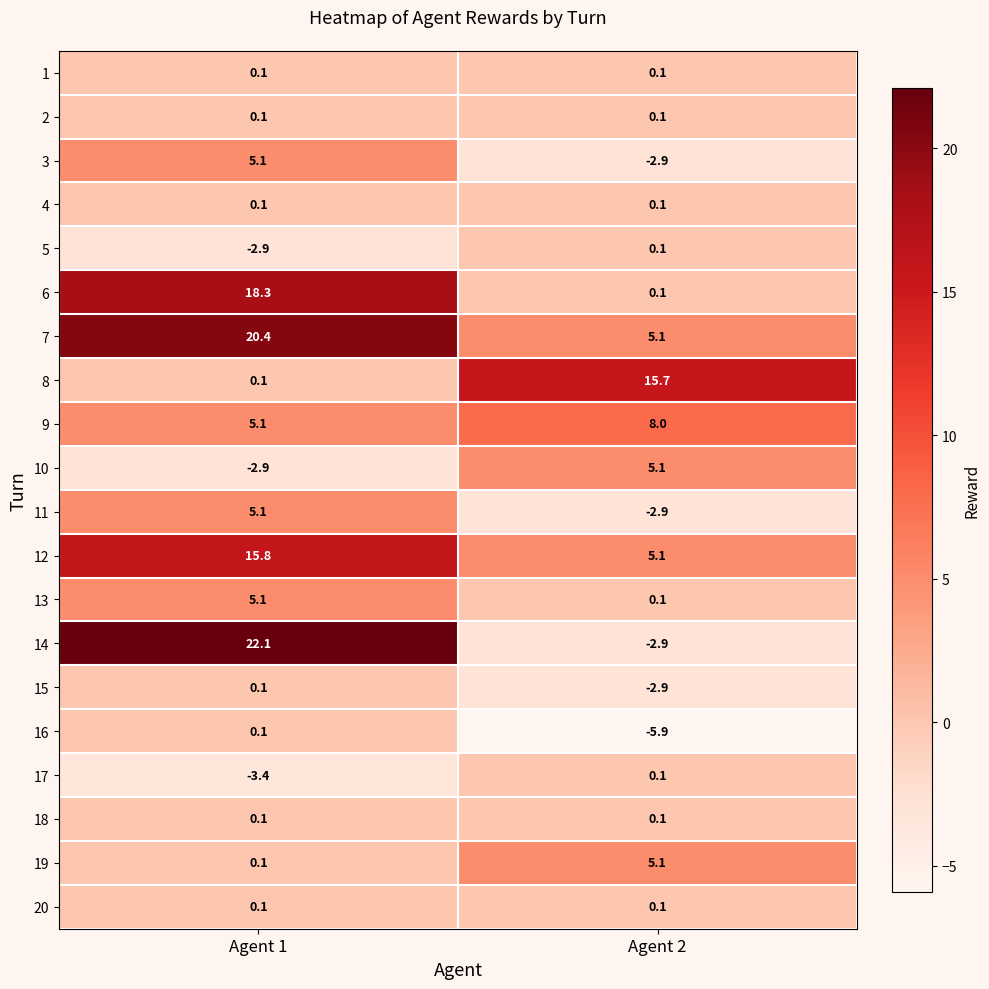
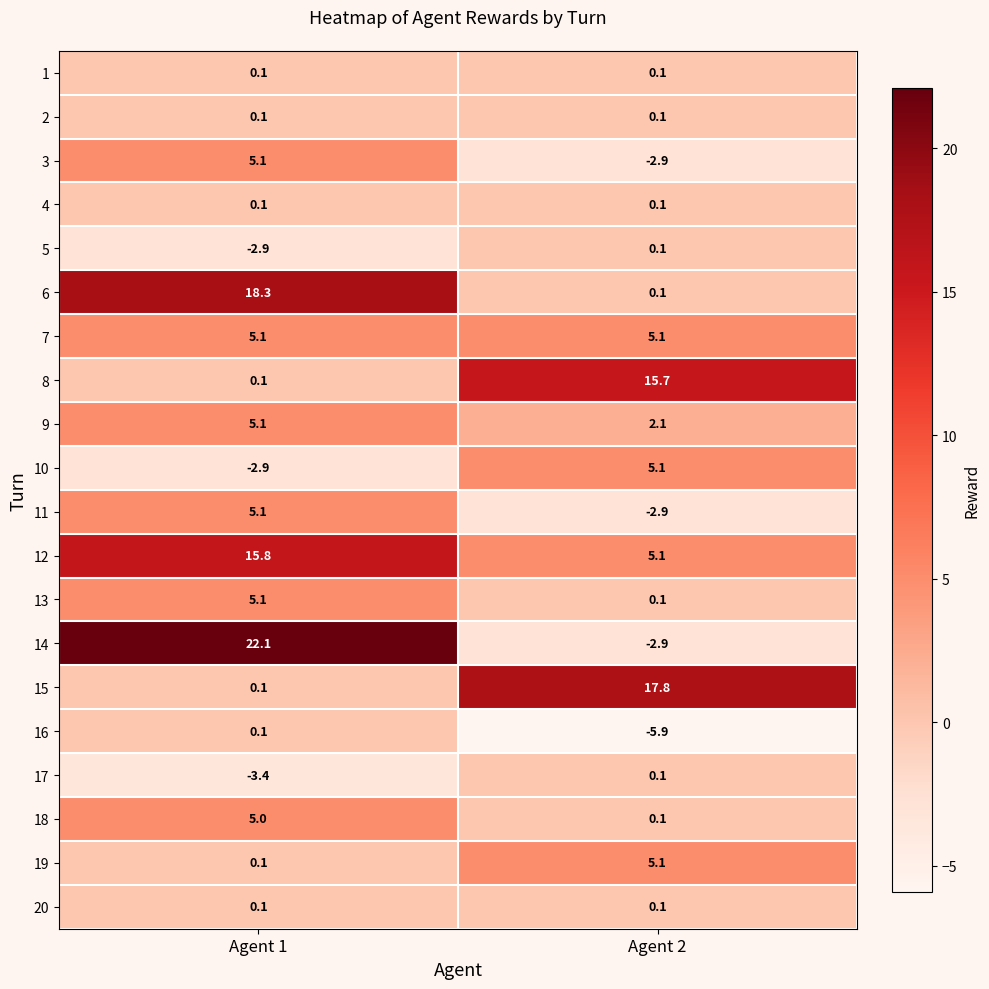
  {
    "1": {
      "Agent 1": 0.1,
      "Agent 2": 0.1
    },
    "2": {
      "Agent 1": 0.1,
      "Agent 2": 0.1
    },
    "3": {
      "Agent 1": 5.1,
      "Agent 2": -2.9
    },
    "4": {
      "Agent 1": 0.1,
      "Agent 2": 0.1
    },
    "5": {
      "Agent 1": -2.9,
      "Agent 2": 0.1
    },
    "6": {
      "Agent 1": 18.3,
      "Agent 2": 0.1
    },
    "7": {
-     "Agent 1": 20.4,
+     "Agent 1": 5.1,
      "Agent 2": 5.1
    },
    "8": {
      "Agent 1": 0.1,
      "Agent 2": 15.7
    },
    "9": {
      "Agent 1": 5.1,
-     "Agent 2": 8.0
+     "Agent 2": 2.1
    },
    "10": {
      "Agent 1": -2.9,
      "Agent 2": 5.1
    },
    "11": {
      "Agent 1": 5.1,
      "Agent 2": -2.9
    },
    "12": {
      "Agent 1": 15.8,
      "Agent 2": 5.1
    },
    "13": {
      "Agent 1": 5.1,
      "Agent 2": 0.1
    },
    "14": {
      "Agent 1": 22.1,
      "Agent 2": -2.9
    },
    "15": {
      "Agent 1": 0.1,
-     "Agent 2": -2.9
+     "Agent 2": 17.8
    },
    "16": {
      "Agent 1": 0.1,
      "Agent 2": -5.9
    },
    "17": {
      "Agent 1": -3.4,
      "Agent 2": 0.1
    },
    "18": {
-     "Agent 1": 0.1,
+     "Agent 1": 5.0,
      "Agent 2": 0.1
    },
    "19": {
      "Agent 1": 0.1,
      "Agent 2": 5.1
    },
    "20": {
      "Agent 1": 0.1,
      "Agent 2": 0.1
    }
  }
